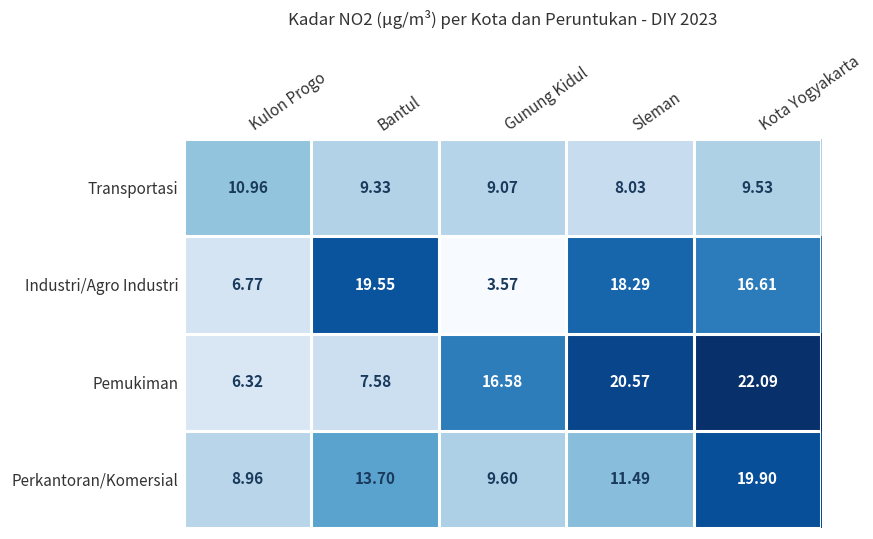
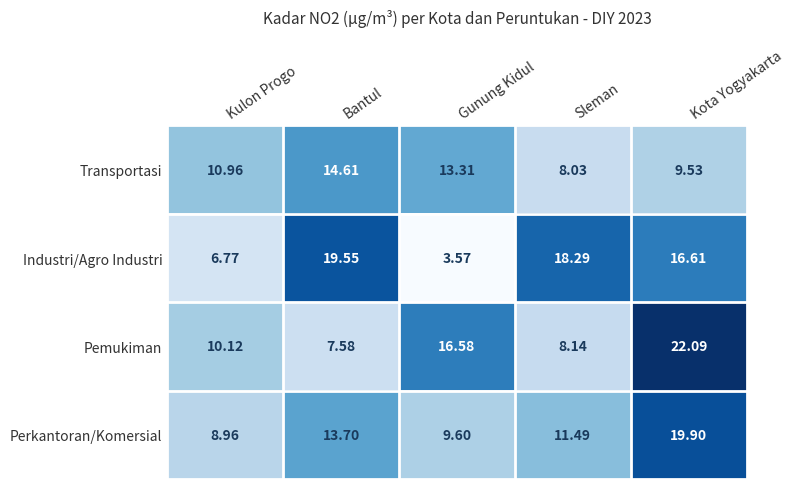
  {
    "Transportasi": {
      "Kulon Progo": 10.96,
-     "Bantul": 9.33,
-     "Gunung Kidul": 9.07,
+     "Bantul": 14.61,
+     "Gunung Kidul": 13.31,
      "Sleman": 8.03,
      "Kota Yogyakarta": 9.53
    },
    "Industri/Agro Industri": {
      "Kulon Progo": 6.77,
      "Bantul": 19.55,
      "Gunung Kidul": 3.57,
      "Sleman": 18.29,
      "Kota Yogyakarta": 16.61
    },
    "Pemukiman": {
-     "Kulon Progo": 6.32,
+     "Kulon Progo": 10.12,
      "Bantul": 7.58,
      "Gunung Kidul": 16.58,
-     "Sleman": 20.57,
+     "Sleman": 8.14,
      "Kota Yogyakarta": 22.09
    },
    "Perkantoran/Komersial": {
      "Kulon Progo": 8.96,
      "Bantul": 13.70,
      "Gunung Kidul": 9.60,
      "Sleman": 11.49,
      "Kota Yogyakarta": 19.90
    }
  }
